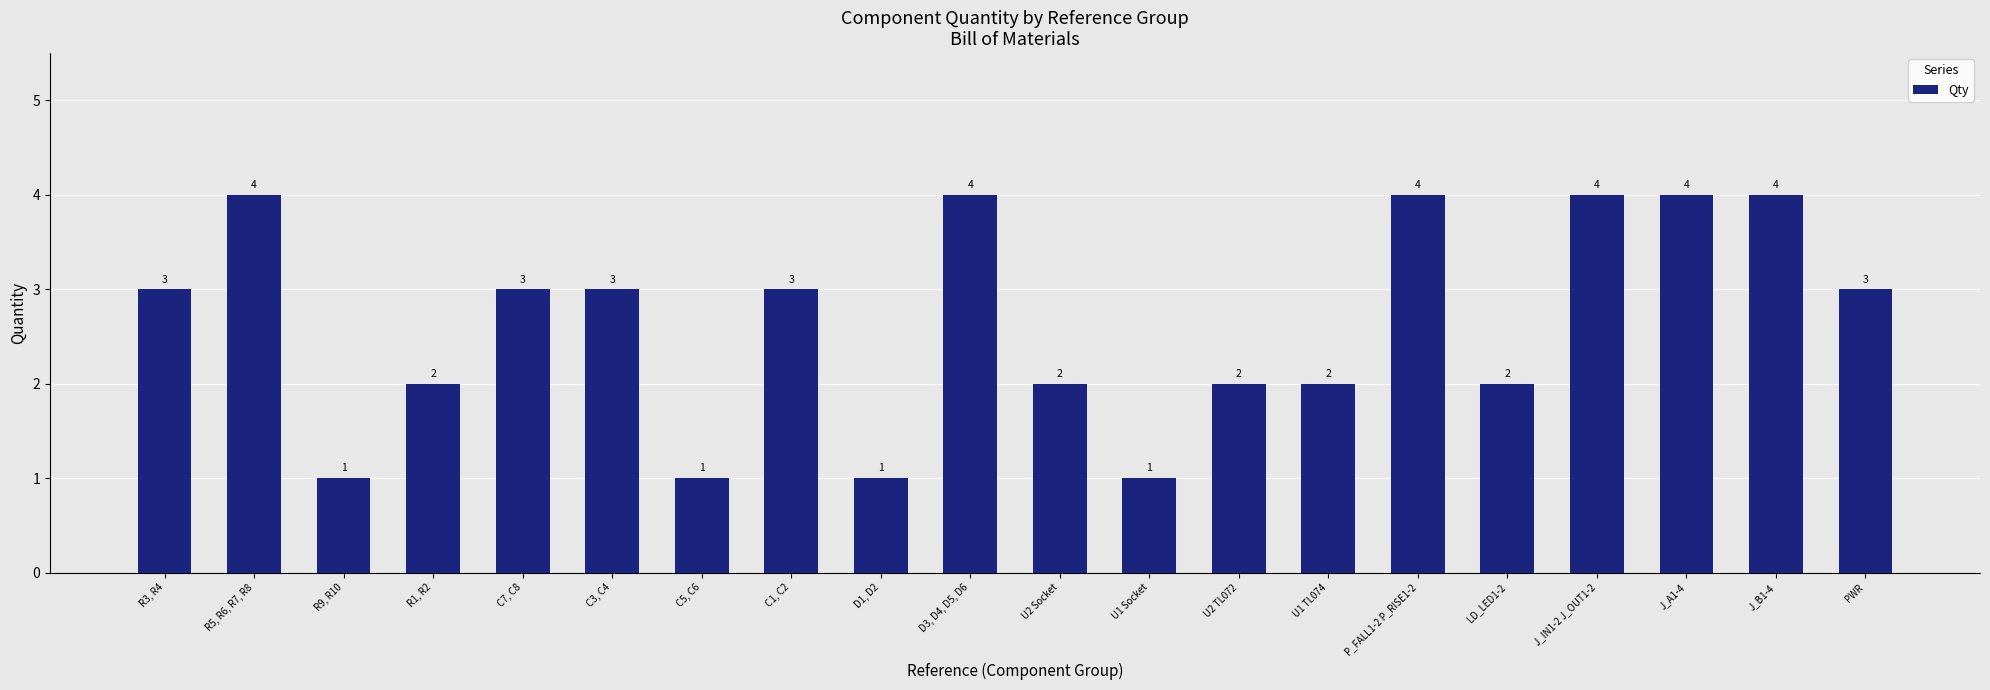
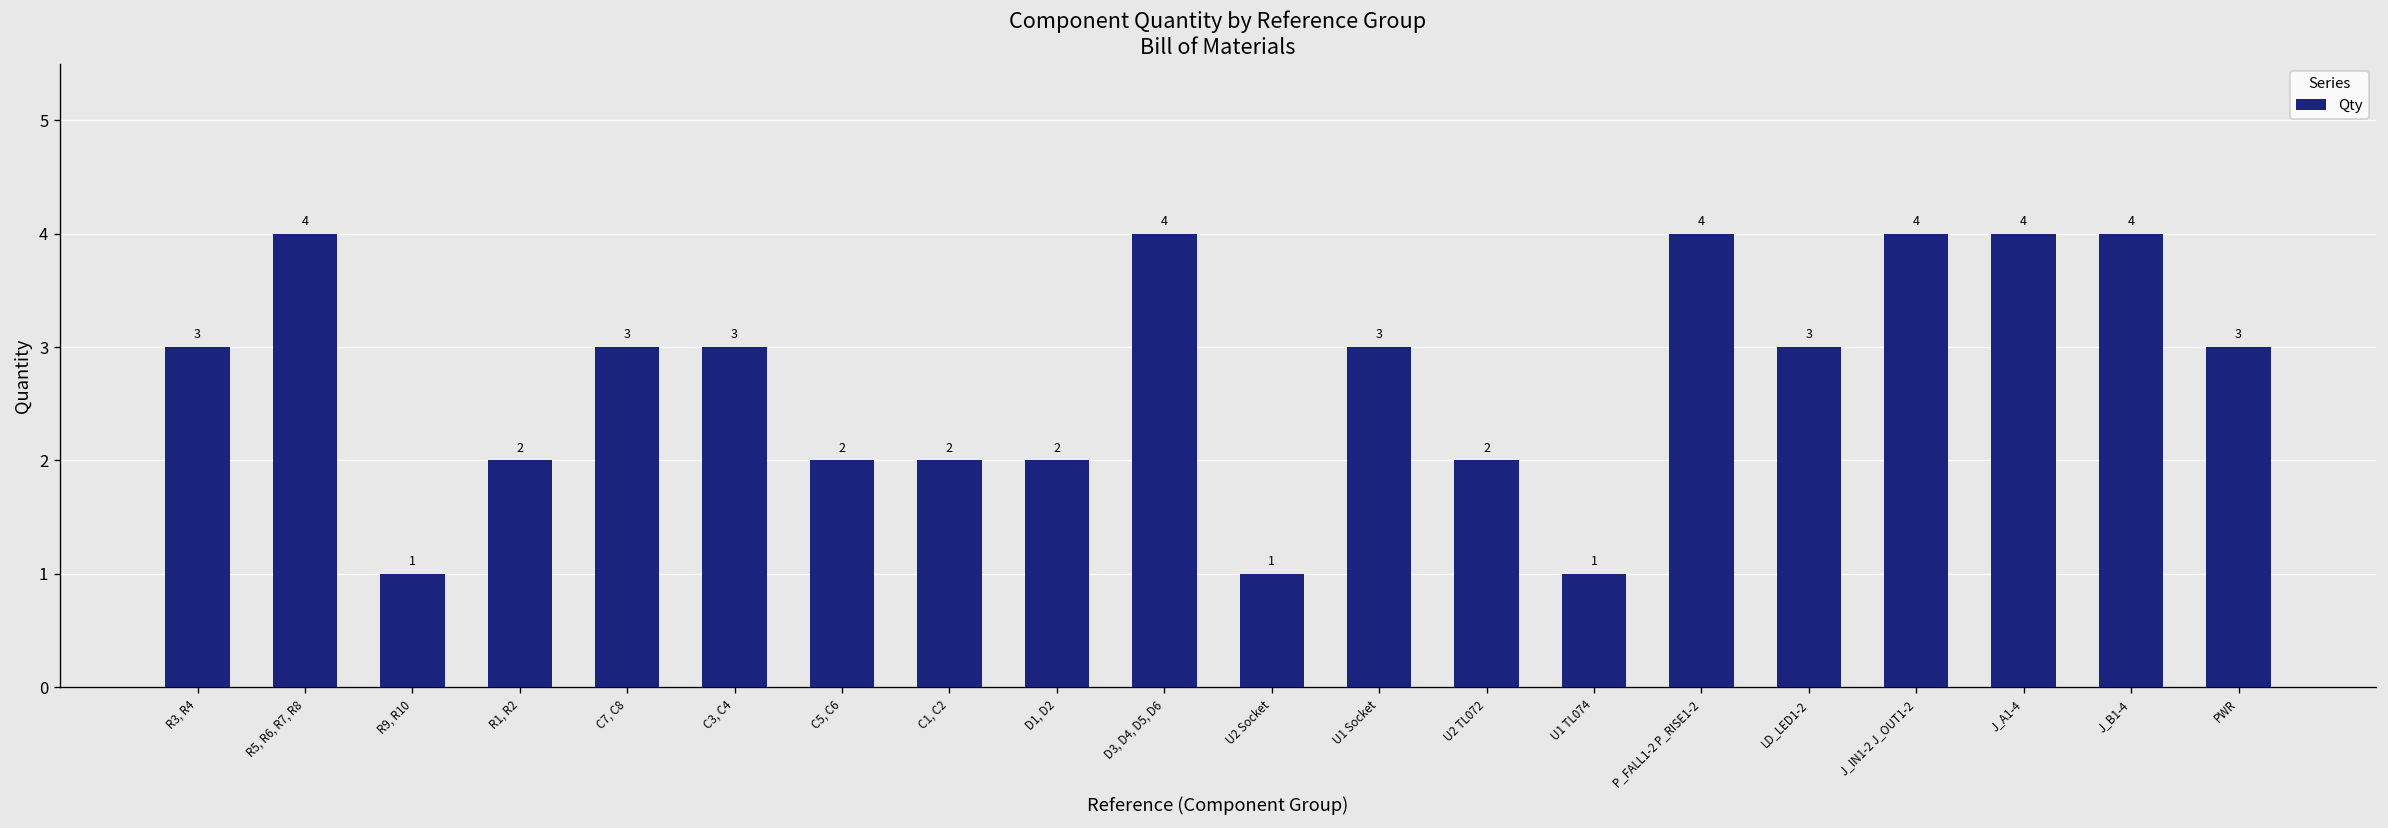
  {
    "R3, R4": 3,
    "R5, R6, R7, R8": 4,
    "R9, R10": 1,
    "R1, R2": 2,
    "C7, C8": 3,
    "C3, C4": 3,
-   "C5, C6": 1,
-   "C1, C2": 3,
-   "D1, D2": 1,
+   "C5, C6": 2,
+   "C1, C2": 2,
+   "D1, D2": 2,
    "D3, D4, D5, D6": 4,
-   "U2 Socket": 2,
-   "U1 Socket": 1,
+   "U2 Socket": 1,
+   "U1 Socket": 3,
    "U2 TL072": 2,
-   "U1 TL074": 2,
+   "U1 TL074": 1,
    "P_FALL1-2 P_RISE1-2": 4,
-   "LD_LED1-2": 2,
+   "LD_LED1-2": 3,
    "J_IN1-2 J_OUT1-2": 4,
    "J_A1-4": 4,
    "J_B1-4": 4,
    "PWR": 3
  }
